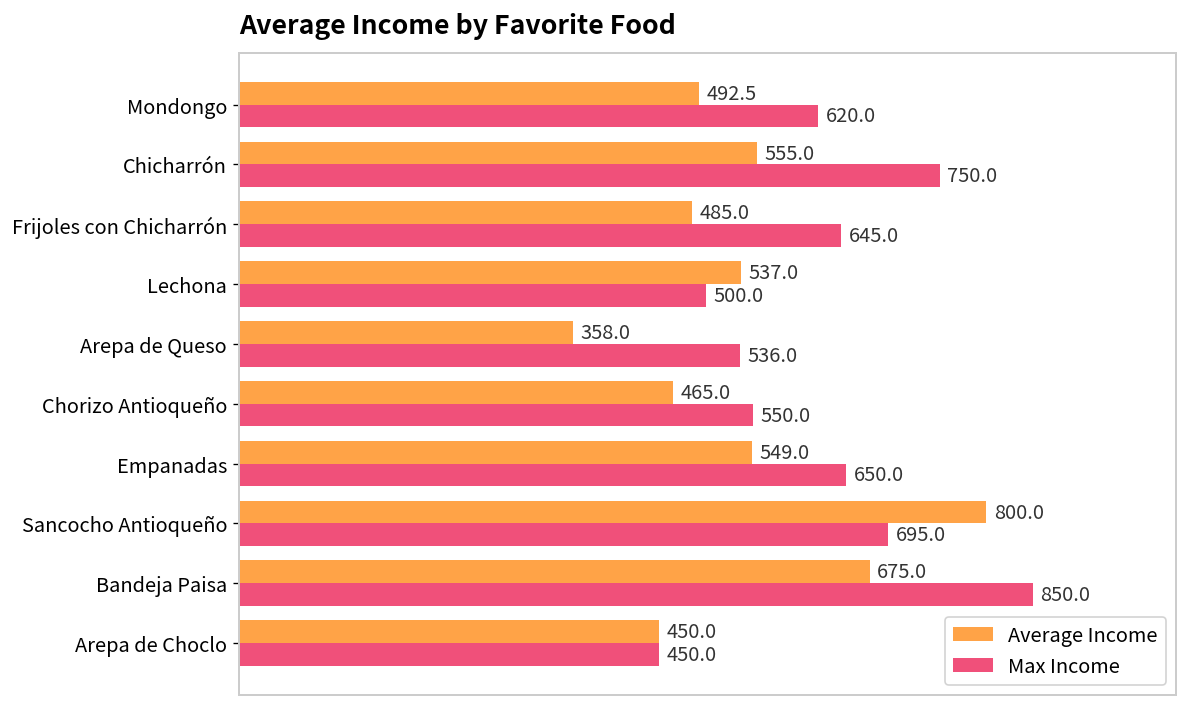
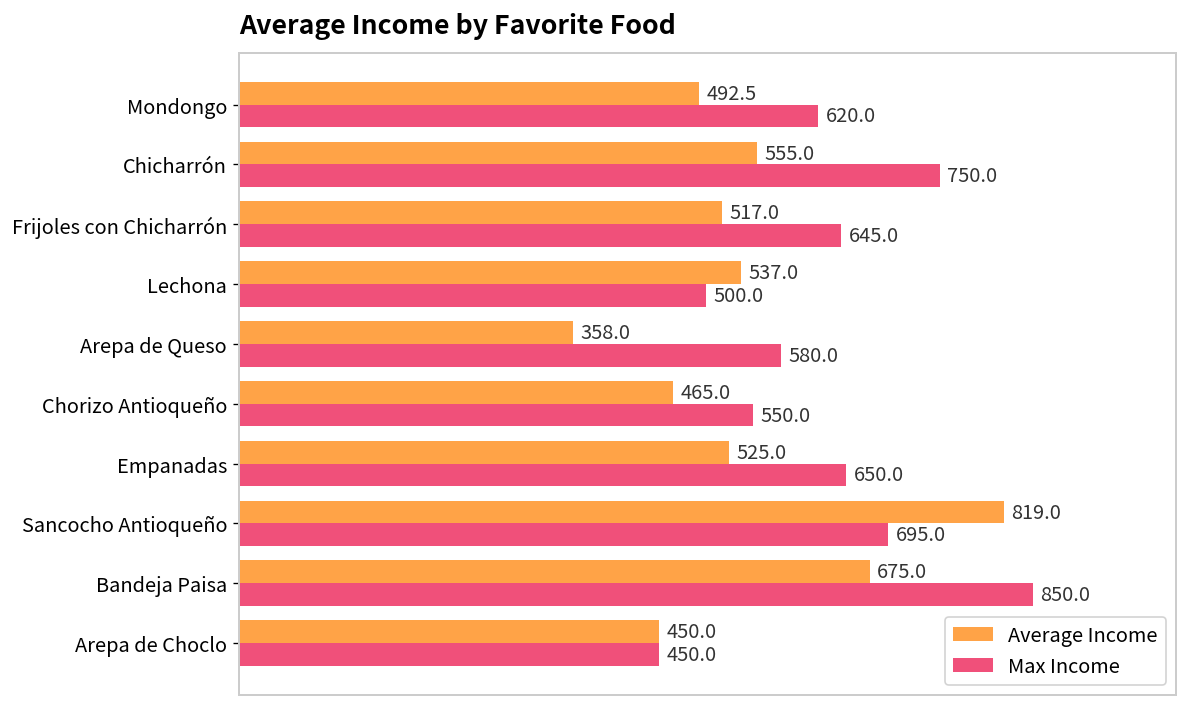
  {
    "Average Income": {
      "Mondongo": 492.5,
      "Chicharrón": 555.0,
-     "Frijoles con Chicharrón": 485.0,
+     "Frijoles con Chicharrón": 517.0,
      "Lechona": 537.0,
      "Arepa de Queso": 358.0,
      "Chorizo Antioqueño": 465.0,
-     "Empanadas": 549.0,
-     "Sancocho Antioqueño": 800.0,
+     "Empanadas": 525.0,
+     "Sancocho Antioqueño": 819.0,
      "Bandeja Paisa": 675.0,
      "Arepa de Choclo": 450.0
    },
    "Max Income": {
      "Mondongo": 620.0,
      "Chicharrón": 750.0,
      "Frijoles con Chicharrón": 645.0,
      "Lechona": 500.0,
-     "Arepa de Queso": 536.0,
+     "Arepa de Queso": 580.0,
      "Chorizo Antioqueño": 550.0,
      "Empanadas": 650.0,
      "Sancocho Antioqueño": 695.0,
      "Bandeja Paisa": 850.0,
      "Arepa de Choclo": 450.0
    }
  }
